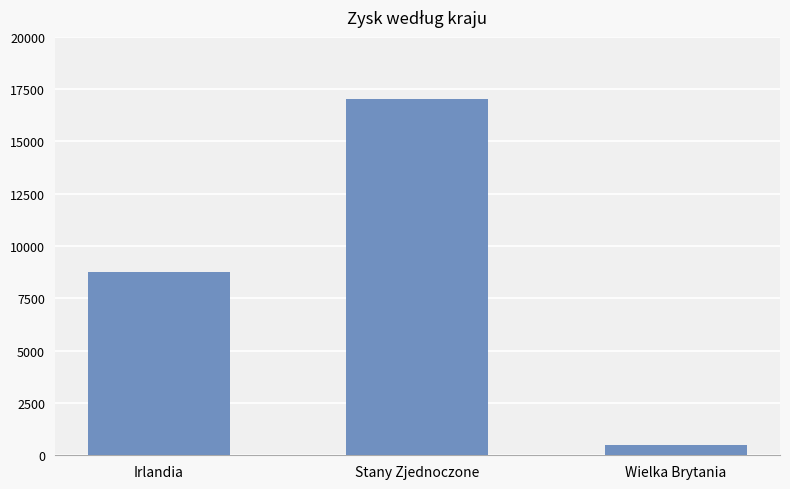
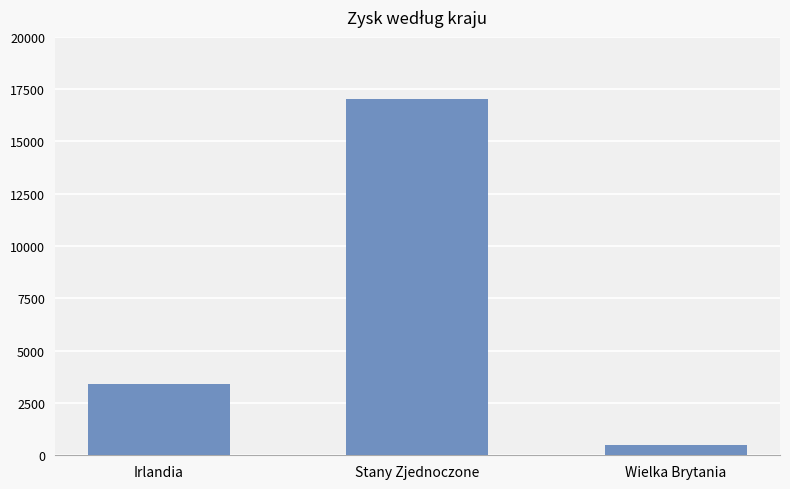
  {
-   "Irlandia": 8700,
+   "Irlandia": 3400,
    "Stany Zjednoczone": 17000,
    "Wielka Brytania": 500
  }
